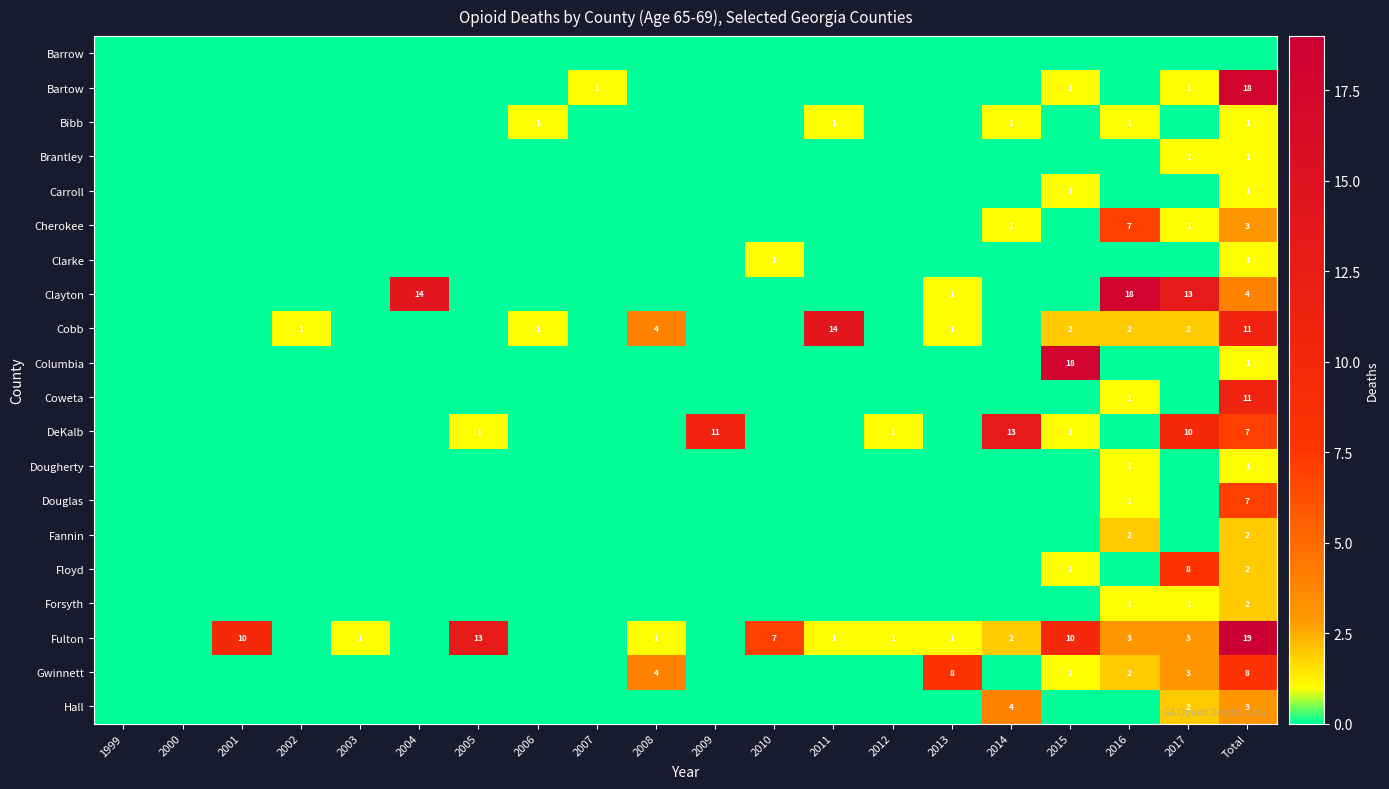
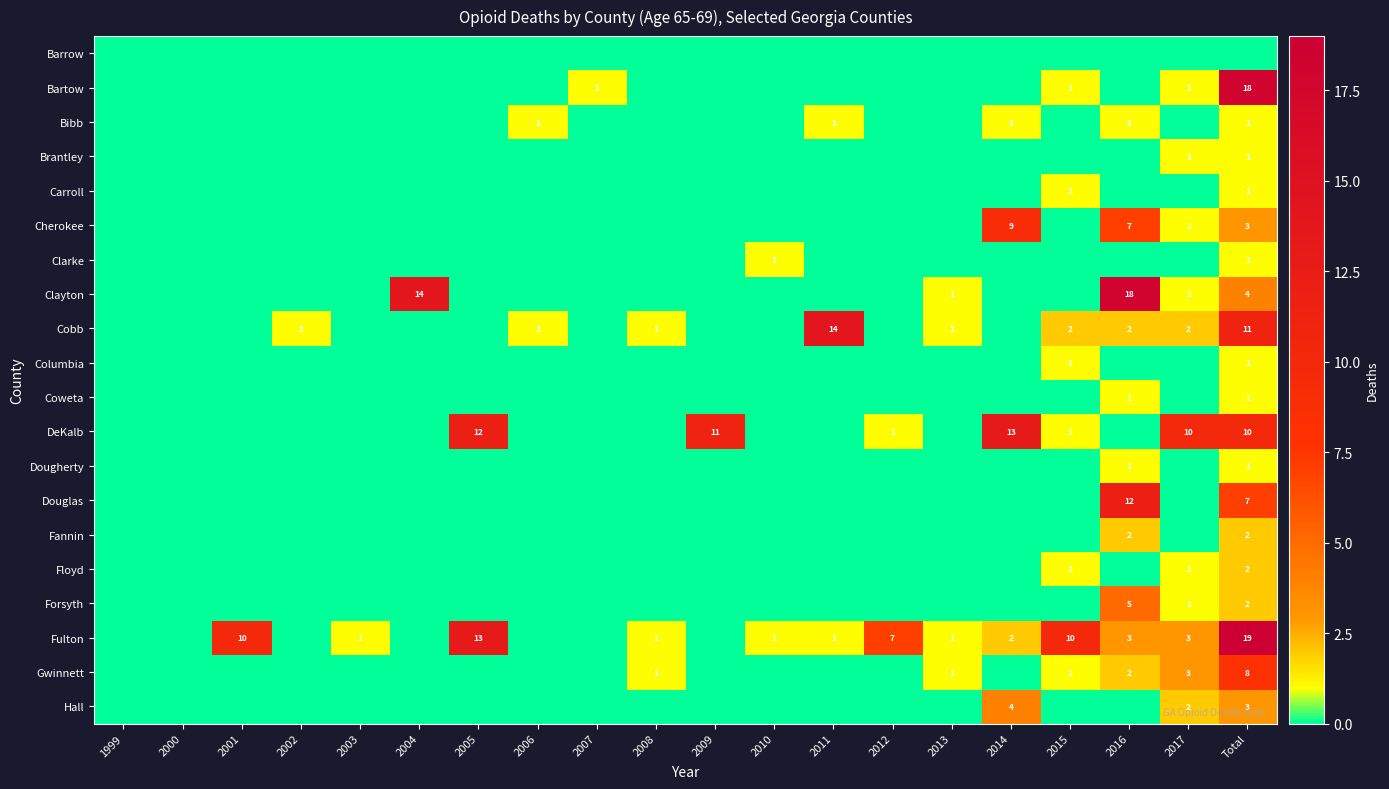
  {
    "Bartow": {
      "2007": 1,
      "2015": 1,
      "2017": 1,
      "Total": 18
    },
    "Bibb": {
      "2006": 1,
      "2011": 1,
      "2014": 1,
      "2016": 1,
      "Total": 1
    },
    "Brantley": {
      "2017": 1,
      "Total": 1
    },
    "Carroll": {
      "2015": 1,
      "Total": 1
    },
    "Cherokee": {
-     "2014": 1,
+     "2014": 9,
      "2016": 7,
      "2017": 1,
      "Total": 3
    },
    "Clarke": {
      "2010": 1,
      "Total": 1
    },
    "Clayton": {
      "2004": 14,
      "2013": 1,
      "2016": 18,
-     "2017": 13,
+     "2017": 1,
      "Total": 4
    },
    "Cobb": {
      "2002": 1,
      "2006": 1,
-     "2008": 4,
+     "2008": 1,
      "2011": 14,
      "2013": 1,
      "2015": 2,
      "2016": 2,
      "2017": 2,
      "Total": 11
    },
    "Columbia": {
-     "2015": 18,
+     "2015": 1,
      "Total": 1
    },
    "Coweta": {
      "2016": 1,
-     "Total": 11
+     "Total": 1
    },
    "DeKalb": {
-     "2005": 1,
+     "2005": 12,
      "2009": 11,
      "2012": 1,
      "2014": 13,
      "2015": 1,
      "2017": 10,
-     "Total": 7
+     "Total": 10
    },
    "Dougherty": {
      "2016": 1,
      "Total": 1
    },
    "Douglas": {
-     "2016": 1,
+     "2016": 12,
      "Total": 7
    },
    "Fannin": {
      "2016": 2,
      "Total": 2
    },
    "Floyd": {
      "2015": 1,
-     "2017": 8,
+     "2017": 1,
      "Total": 2
    },
    "Forsyth": {
-     "2016": 1,
+     "2016": 5,
      "2017": 1,
      "Total": 2
    },
    "Fulton": {
      "2001": 10,
      "2003": 1,
      "2005": 13,
      "2008": 1,
-     "2010": 7,
+     "2010": 1,
      "2011": 1,
-     "2012": 1,
+     "2012": 7,
      "2013": 1,
      "2014": 2,
      "2015": 10,
      "2016": 3,
      "2017": 3,
      "Total": 19
    },
    "Gwinnett": {
-     "2008": 4,
-     "2013": 8,
+     "2008": 1,
+     "2013": 1,
      "2015": 1,
      "2016": 2,
      "2017": 3,
      "Total": 8
    },
    "Hall": {
      "2014": 4
    }
  }
